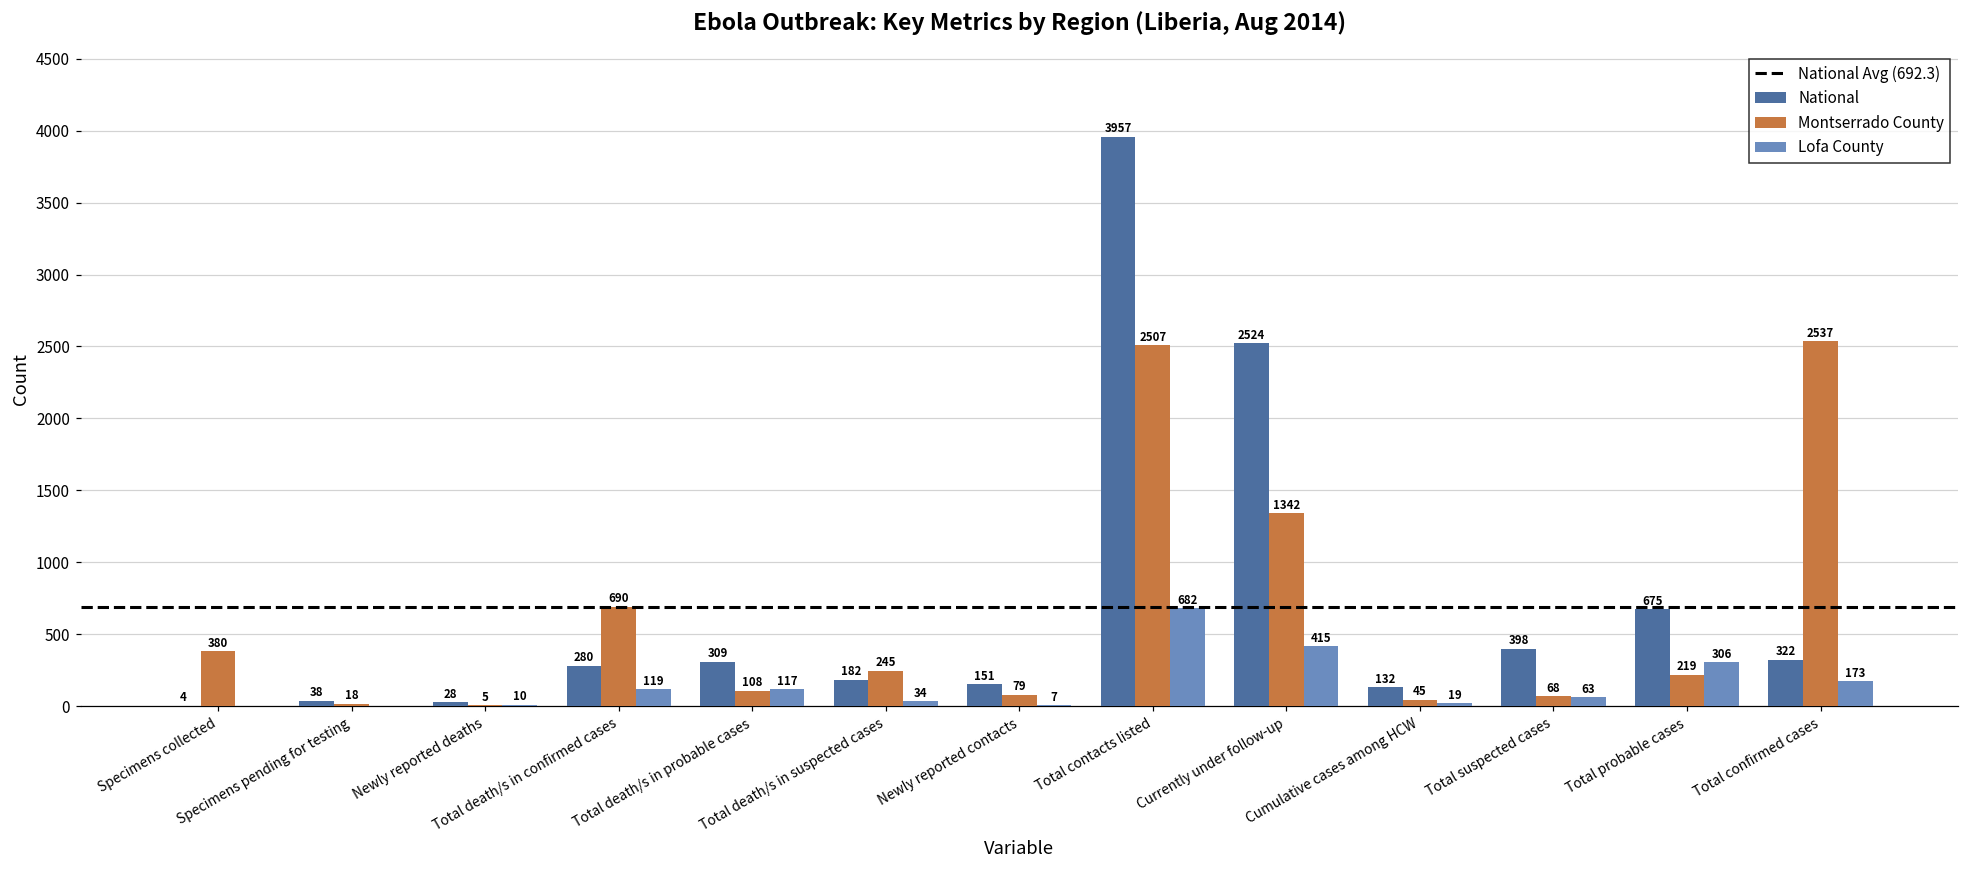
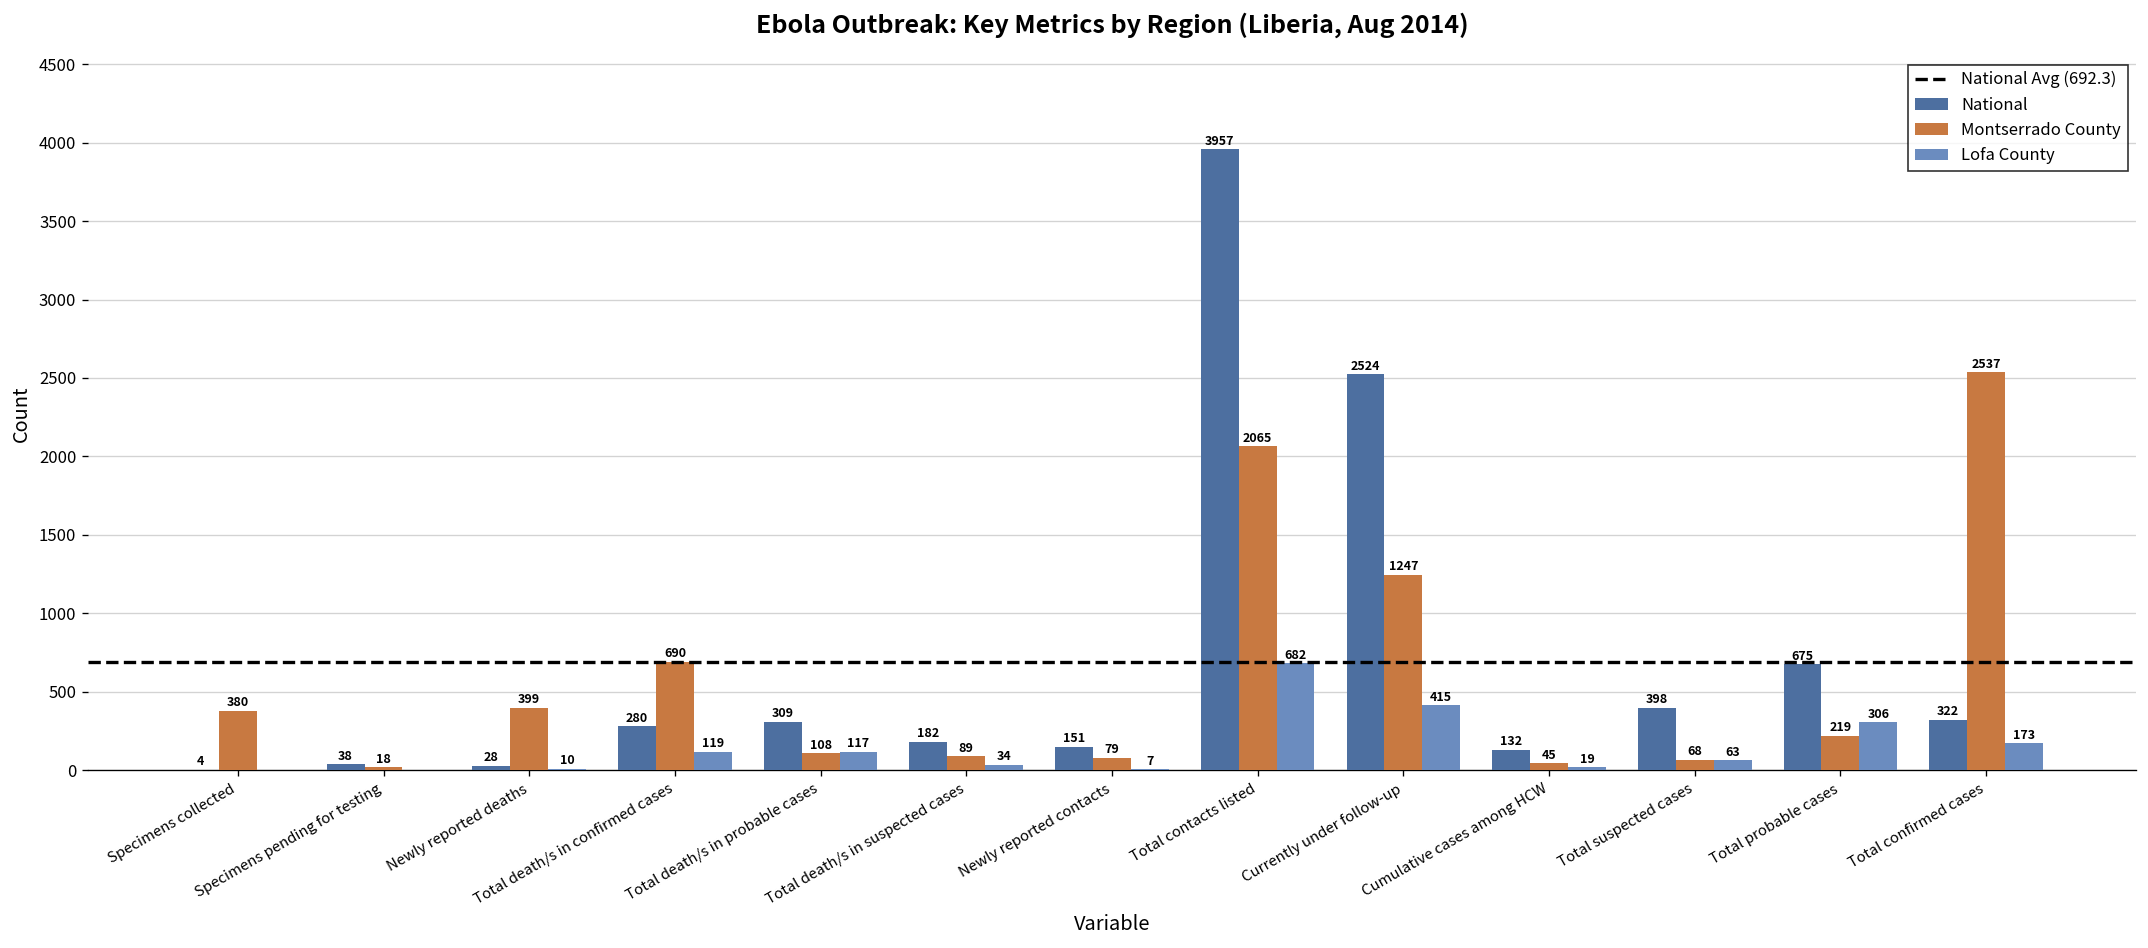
  {
    "Montserrado County": {
      "Specimens collected": 380,
      "Specimens pending for testing": 18,
-     "Newly reported deaths": 5,
+     "Newly reported deaths": 399,
      "Total death/s in confirmed cases": 690,
      "Total death/s in probable cases": 108,
-     "Total death/s in suspected cases": 245,
+     "Total death/s in suspected cases": 89,
      "Newly reported contacts": 79,
-     "Total contacts listed": 2507,
-     "Currently under follow-up": 1342,
+     "Total contacts listed": 2065,
+     "Currently under follow-up": 1247,
      "Cumulative cases among HCW": 45,
      "Total suspected cases": 68,
      "Total probable cases": 219,
      "Total confirmed cases": 2537
    }
  }
